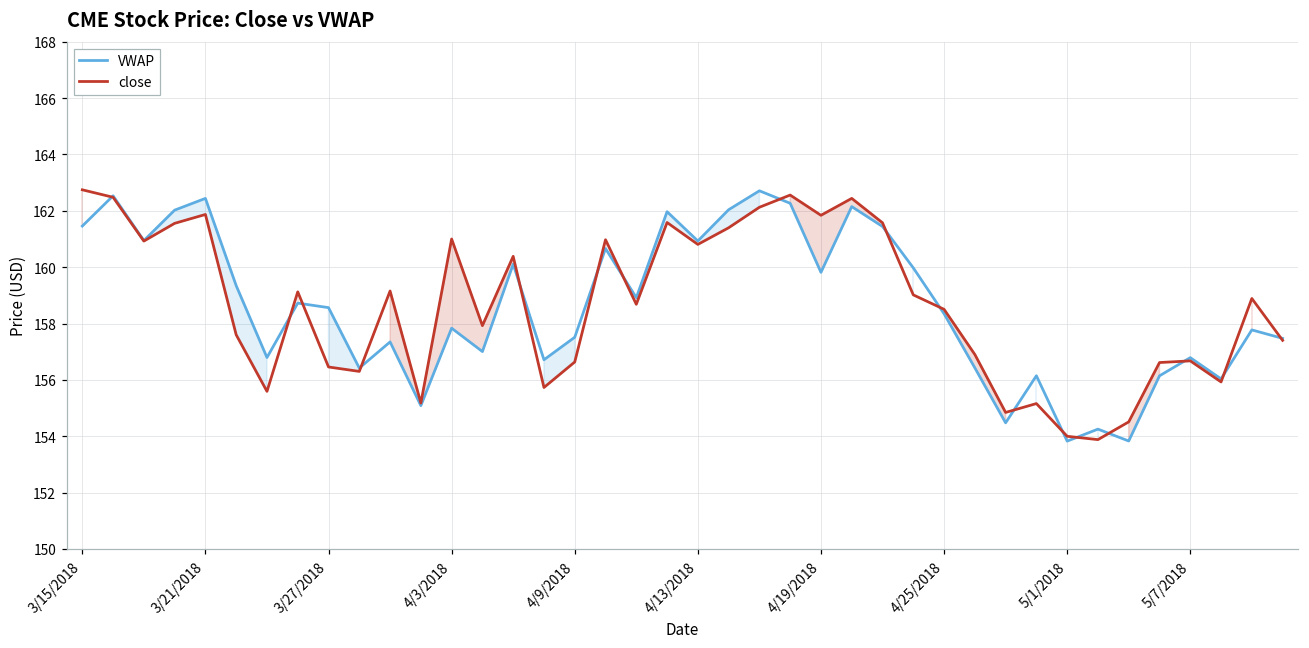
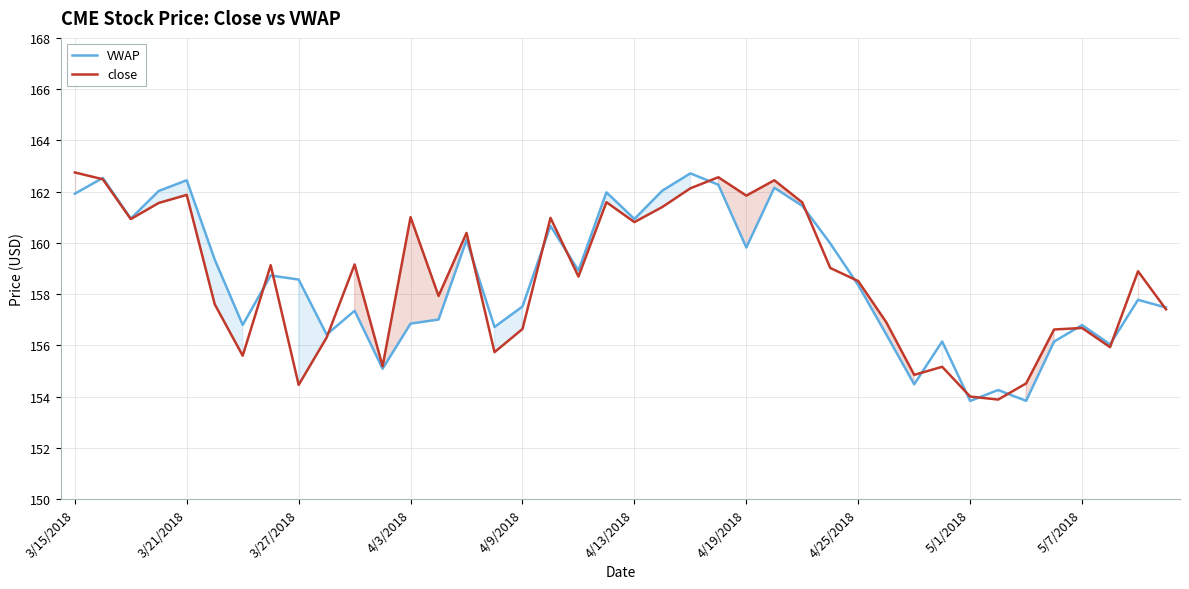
  {
    "VWAP": {
-     "3/15/2018": 161.5,
+     "3/15/2018": 161.9,
      "3/21/2018": 162.4,
      "3/27/2018": 158.6,
-     "4/3/2018": 157.8,
+     "4/3/2018": 156.8,
      "4/9/2018": 157.5,
      "4/13/2018": 160.9,
      "4/19/2018": 159.8,
      "4/25/2018": 158.3,
      "5/1/2018": 153.8,
      "5/7/2018": 156.8
    },
    "close": {
      "3/15/2018": 162.7,
      "3/21/2018": 161.9,
-     "3/27/2018": 156.5,
+     "3/27/2018": 154.5,
      "4/3/2018": 161.0,
      "4/9/2018": 156.6,
      "4/13/2018": 160.8,
      "4/19/2018": 161.8,
      "4/25/2018": 158.5,
      "5/1/2018": 154.0,
      "5/7/2018": 156.7
    }
  }
